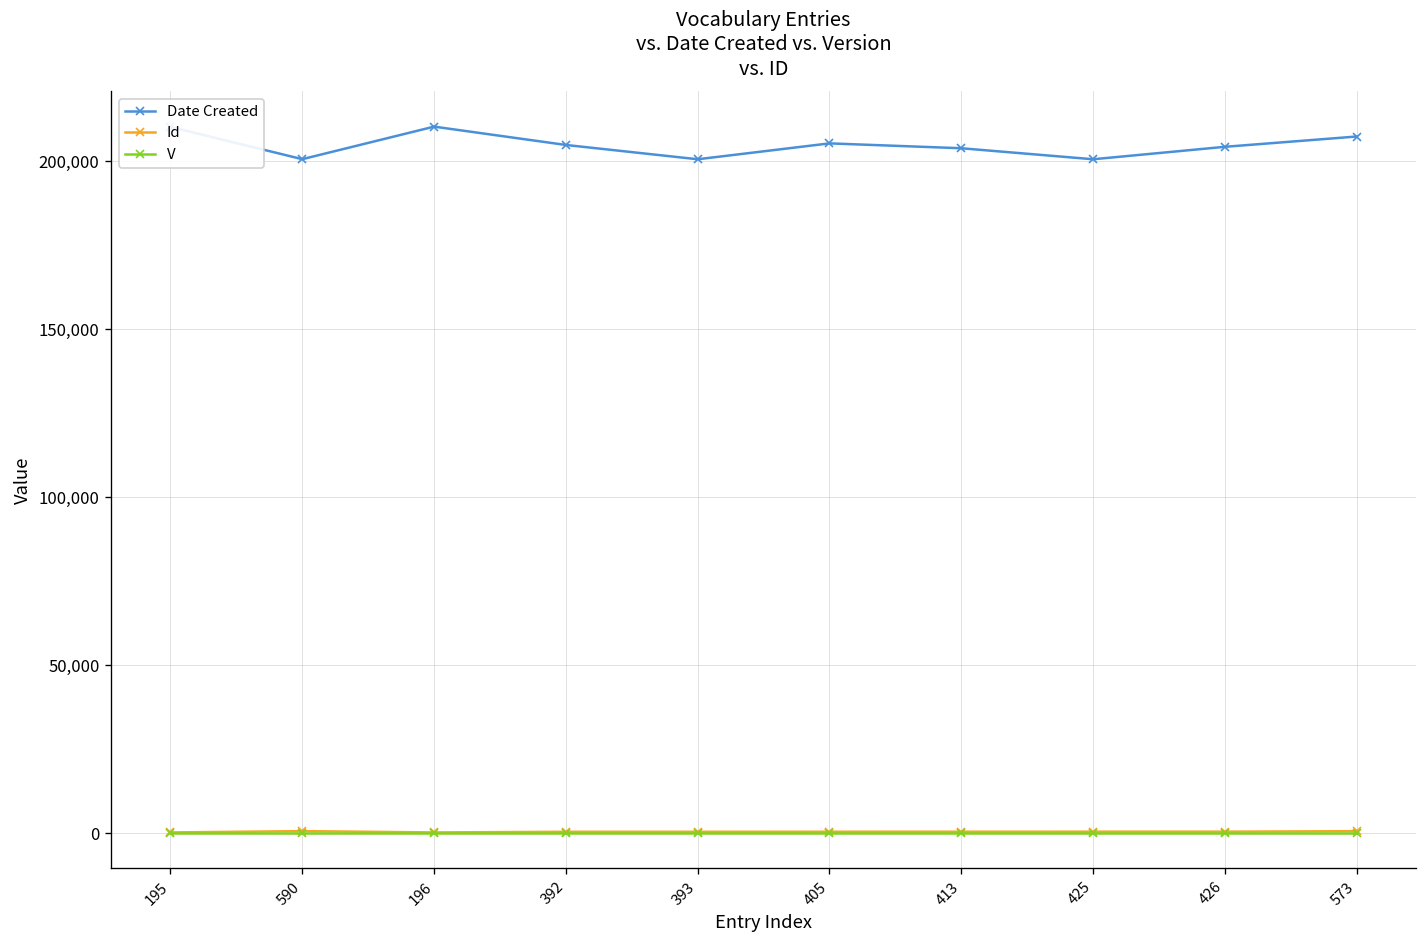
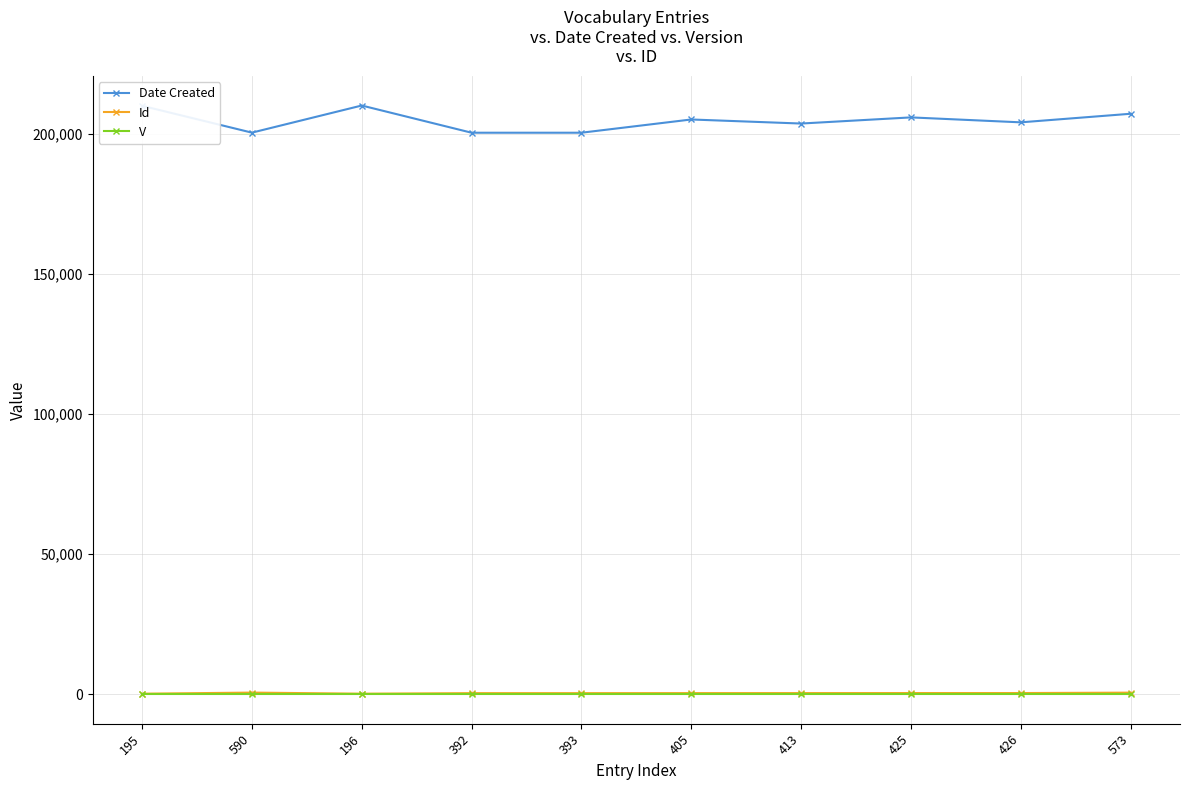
  {
    "Date Created": {
      "590": "201,000",
      "196": "210,000",
-     "392": "205,000",
+     "392": "201,000",
      "393": "201,000",
      "405": "205,000",
      "413": "204,000",
-     "425": "201,000",
+     "425": "206,000",
      "426": "204,000",
      "573": "207,000"
    }
  }
